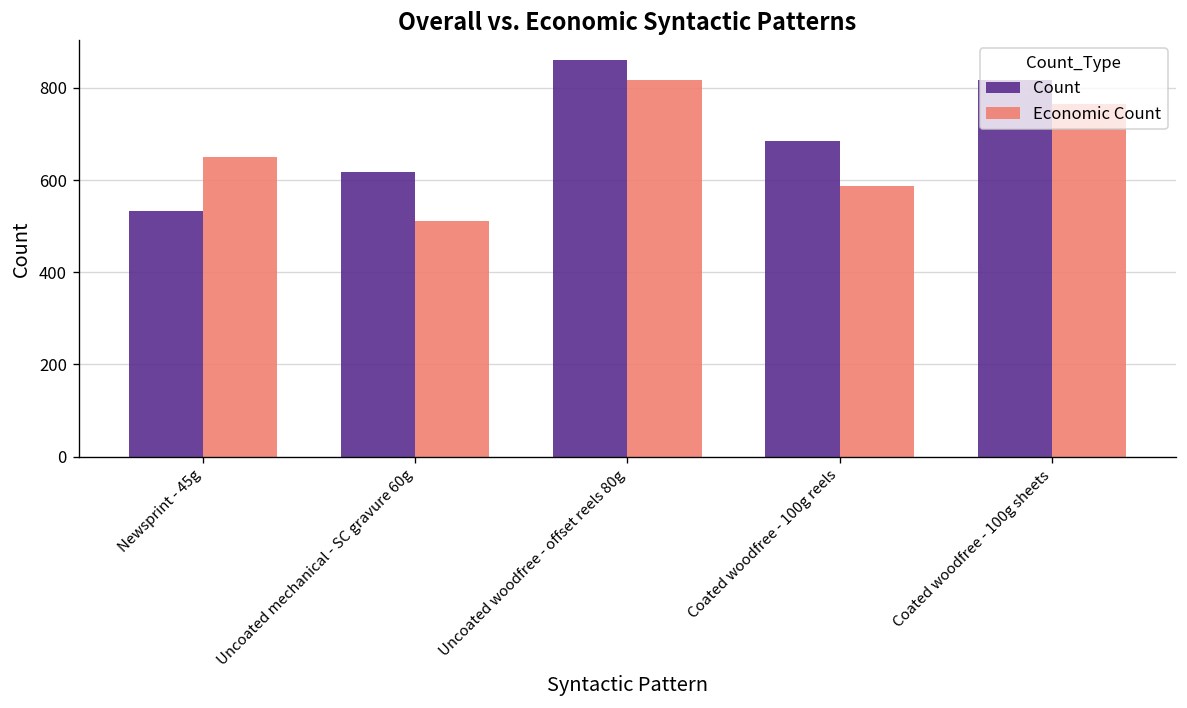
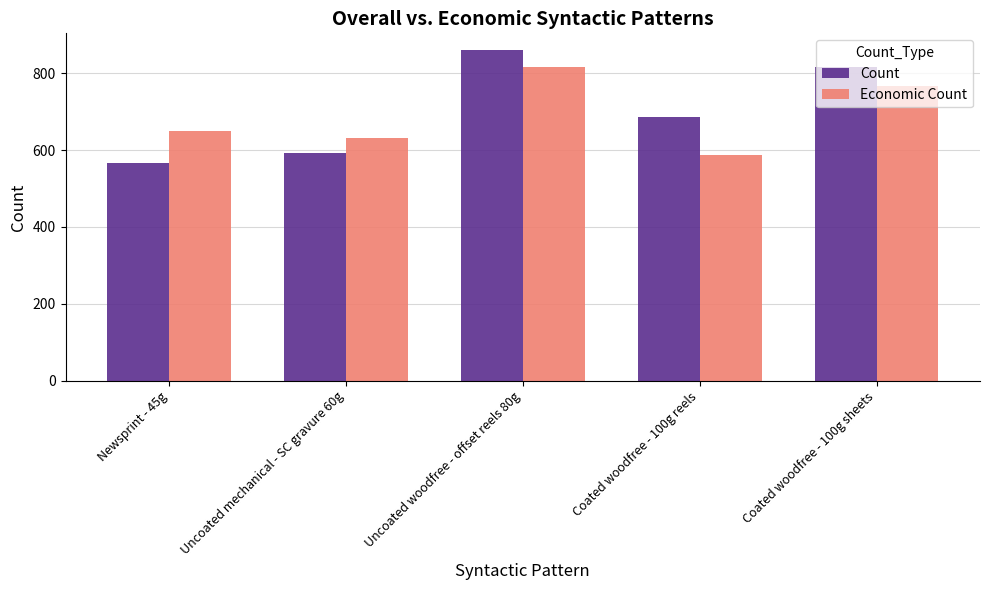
  {
    "Count": {
-     "Newsprint - 45g": 530,
-     "Uncoated mechanical - SC gravure 60g": 620,
+     "Newsprint - 45g": 570,
+     "Uncoated mechanical - SC gravure 60g": 590,
      "Uncoated woodfree - offset reels 80g": 860,
      "Coated woodfree - 100g reels": 690
    },
    "Economic Count": {
      "Newsprint - 45g": 650,
-     "Uncoated mechanical - SC gravure 60g": 510,
+     "Uncoated mechanical - SC gravure 60g": 630,
      "Uncoated woodfree - offset reels 80g": 820,
      "Coated woodfree - 100g reels": 590
    }
  }
